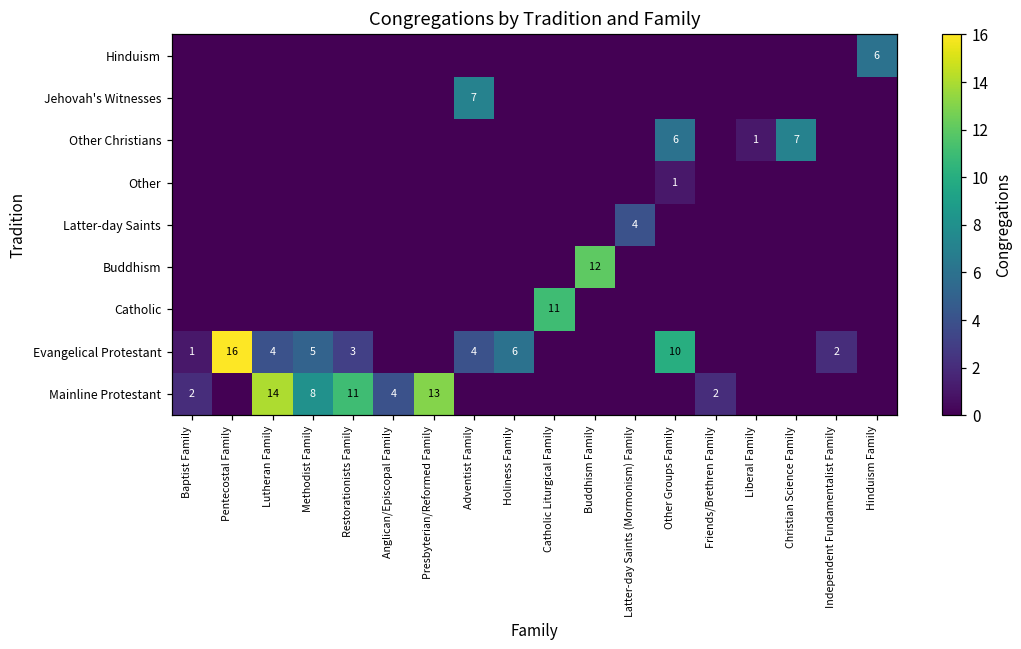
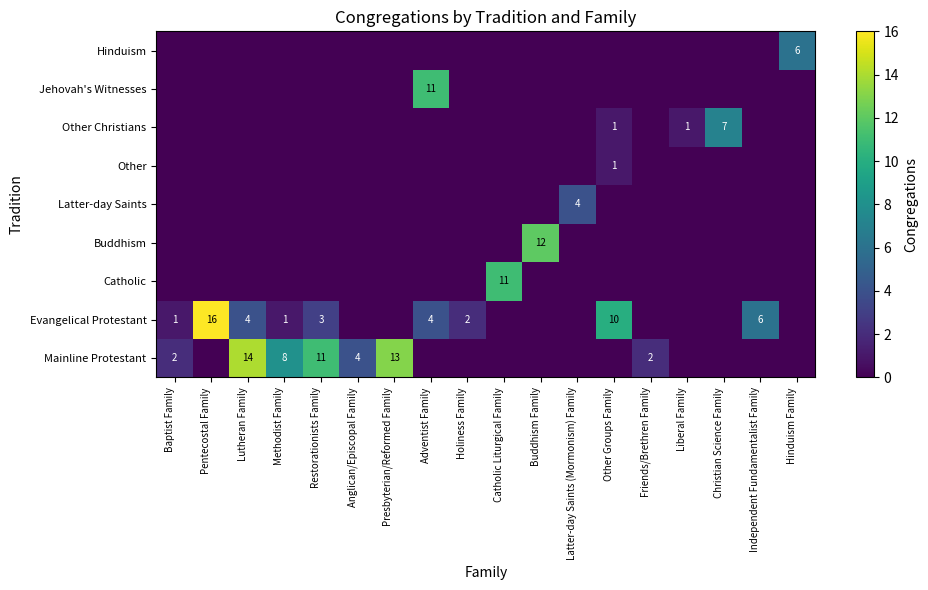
  {
    "Hinduism": {
      "Hinduism Family": 6
    },
    "Jehovah's Witnesses": {
-     "Adventist Family": 7
+     "Adventist Family": 11
    },
    "Other Christians": {
-     "Other Groups Family": 6,
+     "Other Groups Family": 1,
      "Liberal Family": 1,
      "Christian Science Family": 7
    },
    "Other": {
      "Other Groups Family": 1
    },
    "Latter-day Saints": {
      "Latter-day Saints (Mormonism) Family": 4
    },
    "Buddhism": {
      "Buddhism Family": 12
    },
    "Catholic": {
      "Catholic Liturgical Family": 11
    },
    "Evangelical Protestant": {
      "Baptist Family": 1,
      "Pentecostal Family": 16,
      "Lutheran Family": 4,
-     "Methodist Family": 5,
+     "Methodist Family": 1,
      "Restorationists Family": 3,
      "Adventist Family": 4,
-     "Holiness Family": 6,
+     "Holiness Family": 2,
      "Other Groups Family": 10,
-     "Independent Fundamentalist Family": 2
+     "Independent Fundamentalist Family": 6
    },
    "Mainline Protestant": {
      "Baptist Family": 2,
      "Lutheran Family": 14,
      "Methodist Family": 8,
      "Restorationists Family": 11,
      "Anglican/Episcopal Family": 4,
      "Presbyterian/Reformed Family": 13,
      "Friends/Brethren Family": 2
    }
  }
